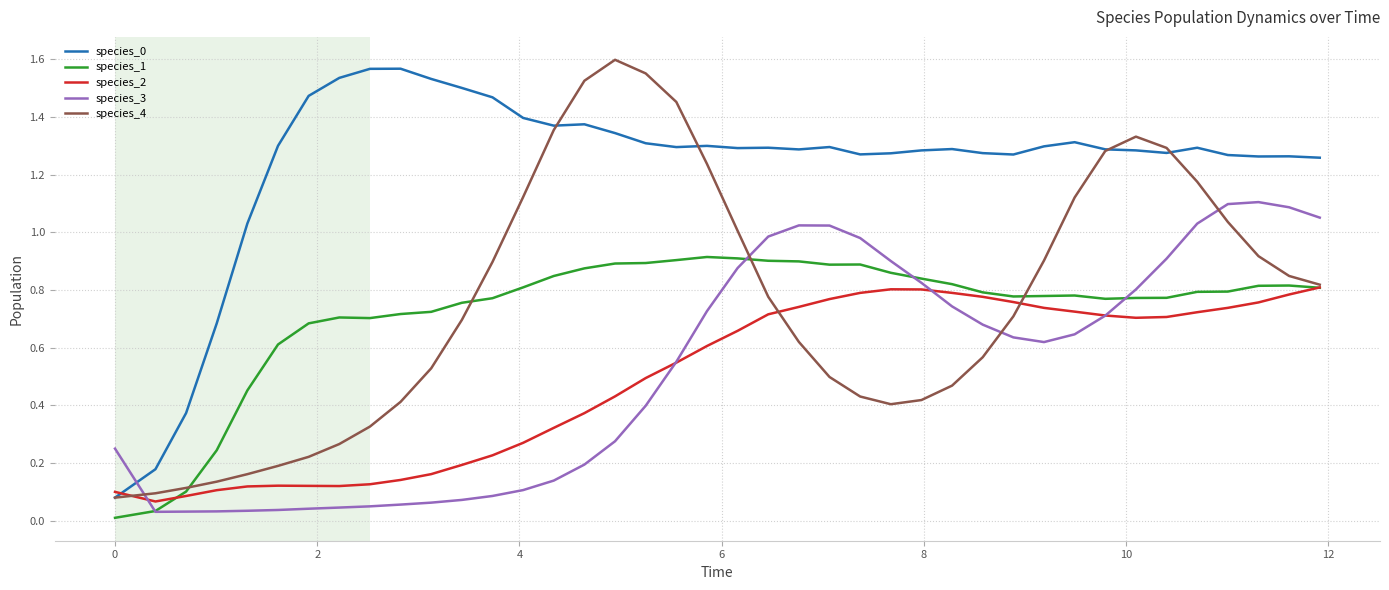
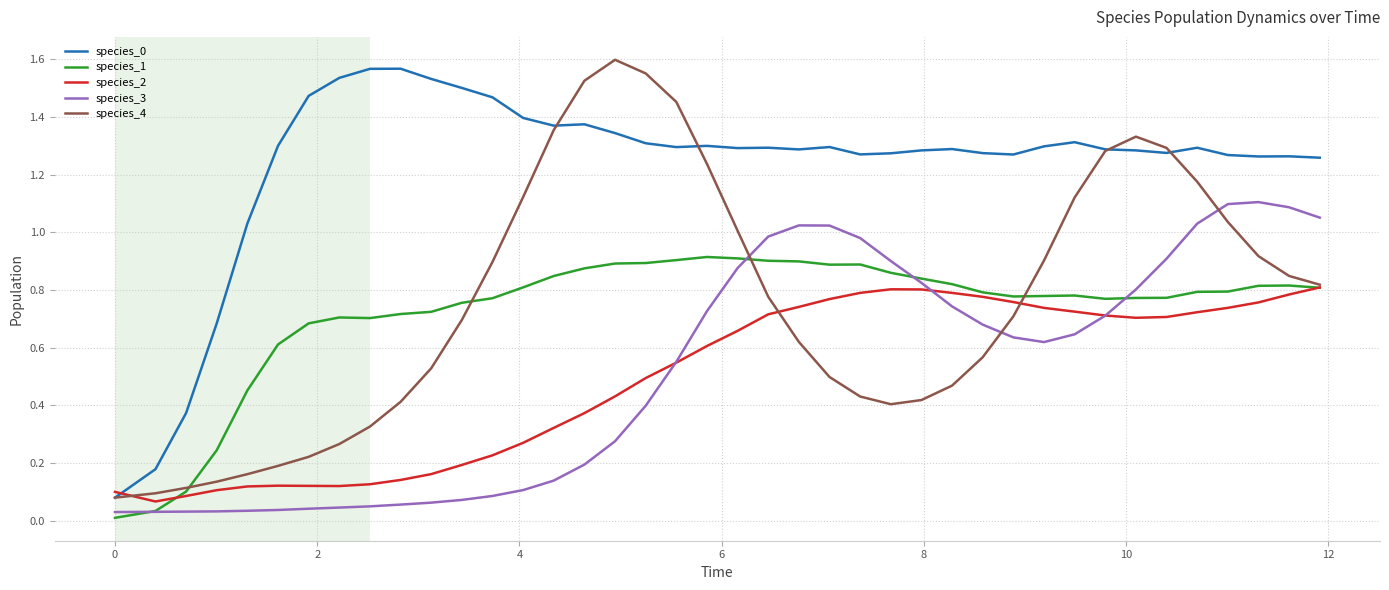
  {
    "species_1": {
      "0": 0.01
    },
    "species_2": {
      "0": 0.10
    },
    "species_3": {
-     "0": 0.25
+     "0": 0.03
    }
  }
